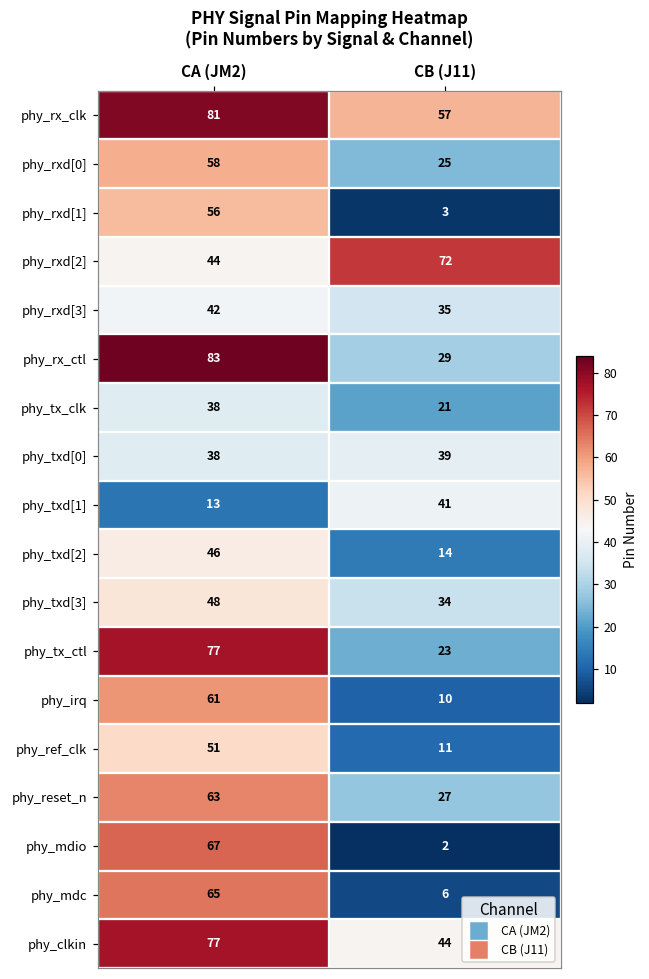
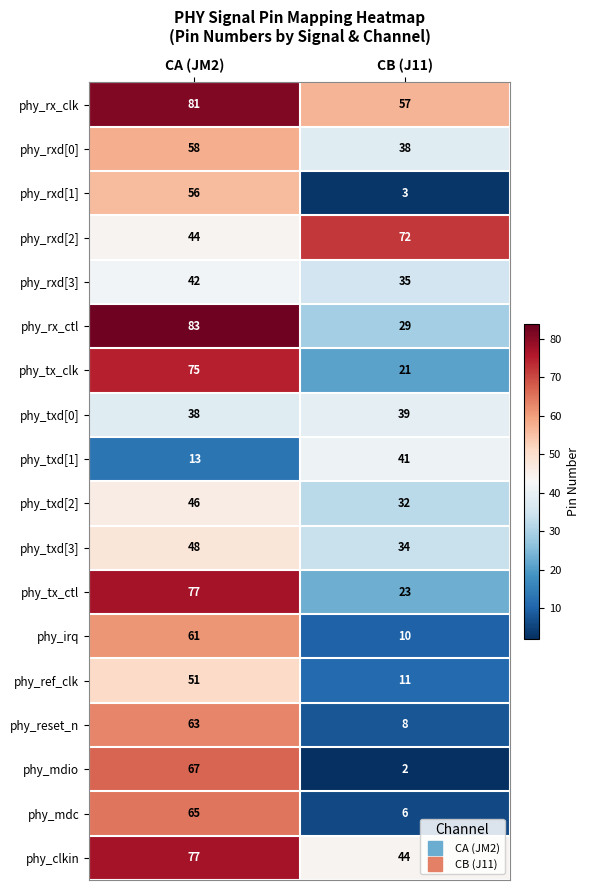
  {
    "phy_rx_clk": {
      "CA (JM2)": 81,
      "CB (J11)": 57
    },
    "phy_rxd[0]": {
      "CA (JM2)": 58,
-     "CB (J11)": 25
+     "CB (J11)": 38
    },
    "phy_rxd[1]": {
      "CA (JM2)": 56,
      "CB (J11)": 3
    },
    "phy_rxd[2]": {
      "CA (JM2)": 44,
      "CB (J11)": 72
    },
    "phy_rxd[3]": {
      "CA (JM2)": 42,
      "CB (J11)": 35
    },
    "phy_rx_ctl": {
      "CA (JM2)": 83,
      "CB (J11)": 29
    },
    "phy_tx_clk": {
-     "CA (JM2)": 38,
+     "CA (JM2)": 75,
      "CB (J11)": 21
    },
    "phy_txd[0]": {
      "CA (JM2)": 38,
      "CB (J11)": 39
    },
    "phy_txd[1]": {
      "CA (JM2)": 13,
      "CB (J11)": 41
    },
    "phy_txd[2]": {
      "CA (JM2)": 46,
-     "CB (J11)": 14
+     "CB (J11)": 32
    },
    "phy_txd[3]": {
      "CA (JM2)": 48,
      "CB (J11)": 34
    },
    "phy_tx_ctl": {
      "CA (JM2)": 77,
      "CB (J11)": 23
    },
    "phy_irq": {
      "CA (JM2)": 61,
      "CB (J11)": 10
    },
    "phy_ref_clk": {
      "CA (JM2)": 51,
      "CB (J11)": 11
    },
    "phy_reset_n": {
      "CA (JM2)": 63,
-     "CB (J11)": 27
+     "CB (J11)": 8
    },
    "phy_mdio": {
      "CA (JM2)": 67,
      "CB (J11)": 2
    },
    "phy_mdc": {
      "CA (JM2)": 65,
      "CB (J11)": 6
    },
    "phy_clkin": {
      "CA (JM2)": 77,
      "CB (J11)": 44
    }
  }
